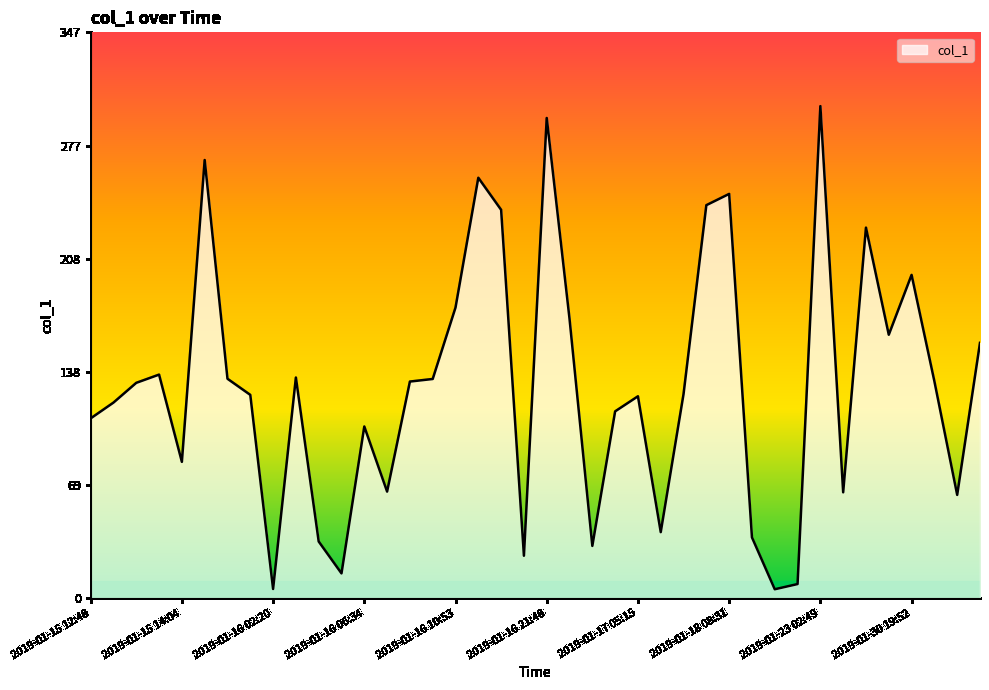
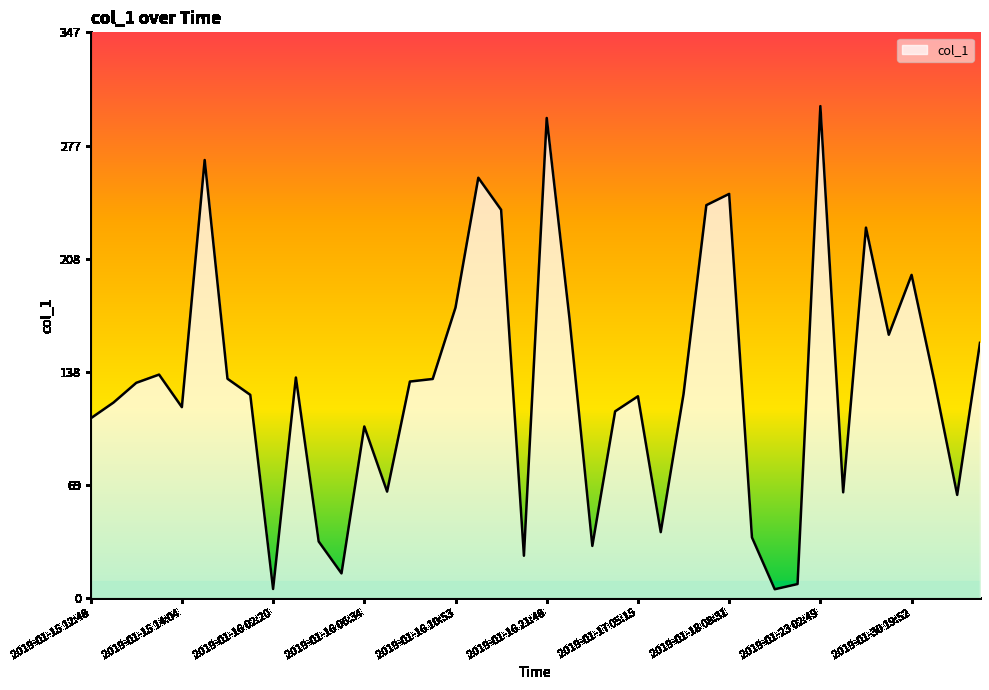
  {
-   "2019-01-15 14:04": 84,
+   "2019-01-15 14:04": 117,
    "2019-01-16 10:53": 178,
    "2019-01-16 21:48": 295,
    "2019-01-23 02:49": 302,
    "2019-01-30 19:52": 199
  }
